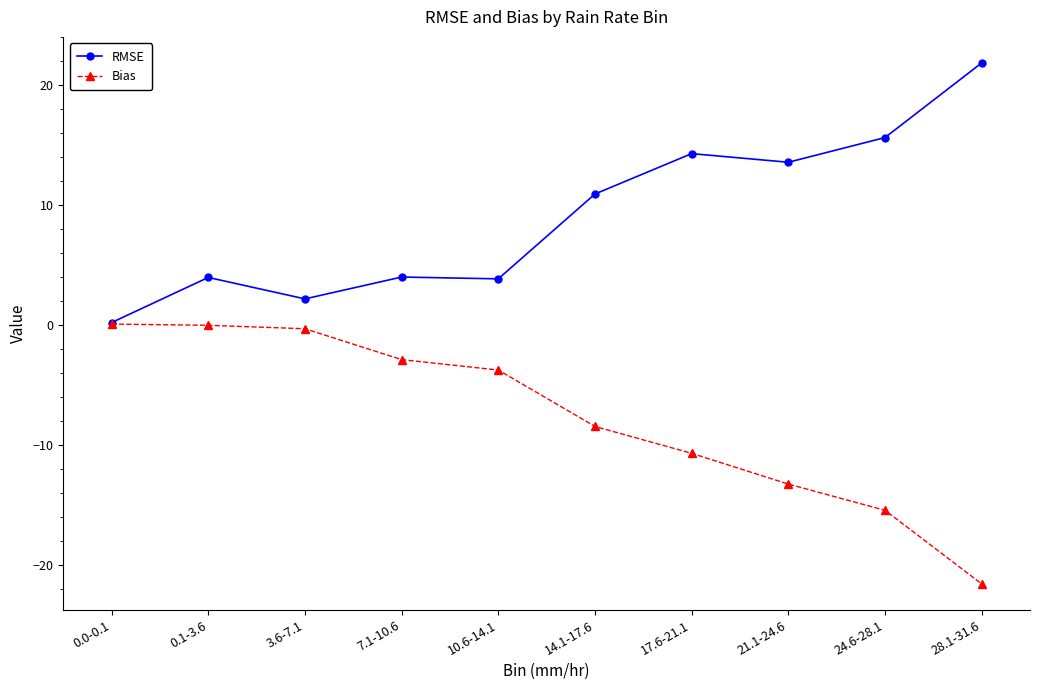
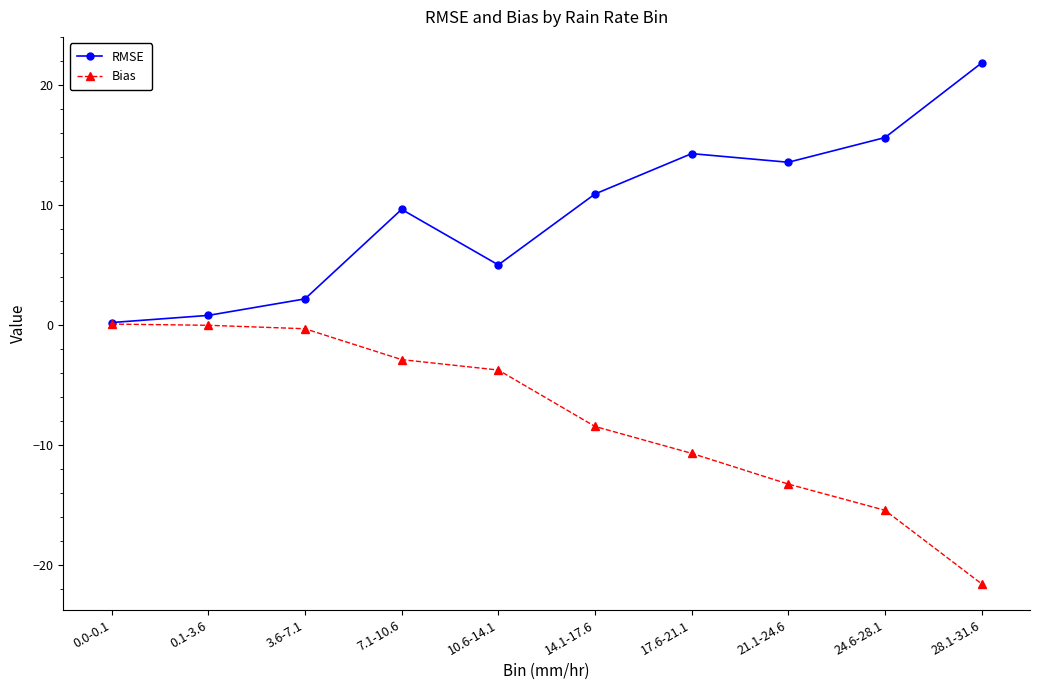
  {
    "RMSE": {
-     "0.1-3.6": 4.0,
+     "0.1-3.6": 0.8,
      "3.6-7.1": 2.2,
-     "7.1-10.6": 4.0,
-     "10.6-14.1": 3.8,
+     "7.1-10.6": 9.6,
+     "10.6-14.1": 5.0,
      "14.1-17.6": 10.9,
      "17.6-21.1": 14.3,
      "21.1-24.6": 13.6,
      "24.6-28.1": 15.6,
      "28.1-31.6": 21.9
    },
    "Bias": {
      "0.1-3.6": 0.0,
      "3.6-7.1": -0.3,
      "7.1-10.6": -2.9,
      "10.6-14.1": -3.8,
      "14.1-17.6": -8.5,
      "17.6-21.1": -10.7,
      "21.1-24.6": -13.3,
      "24.6-28.1": -15.5,
      "28.1-31.6": -21.6
    }
  }
